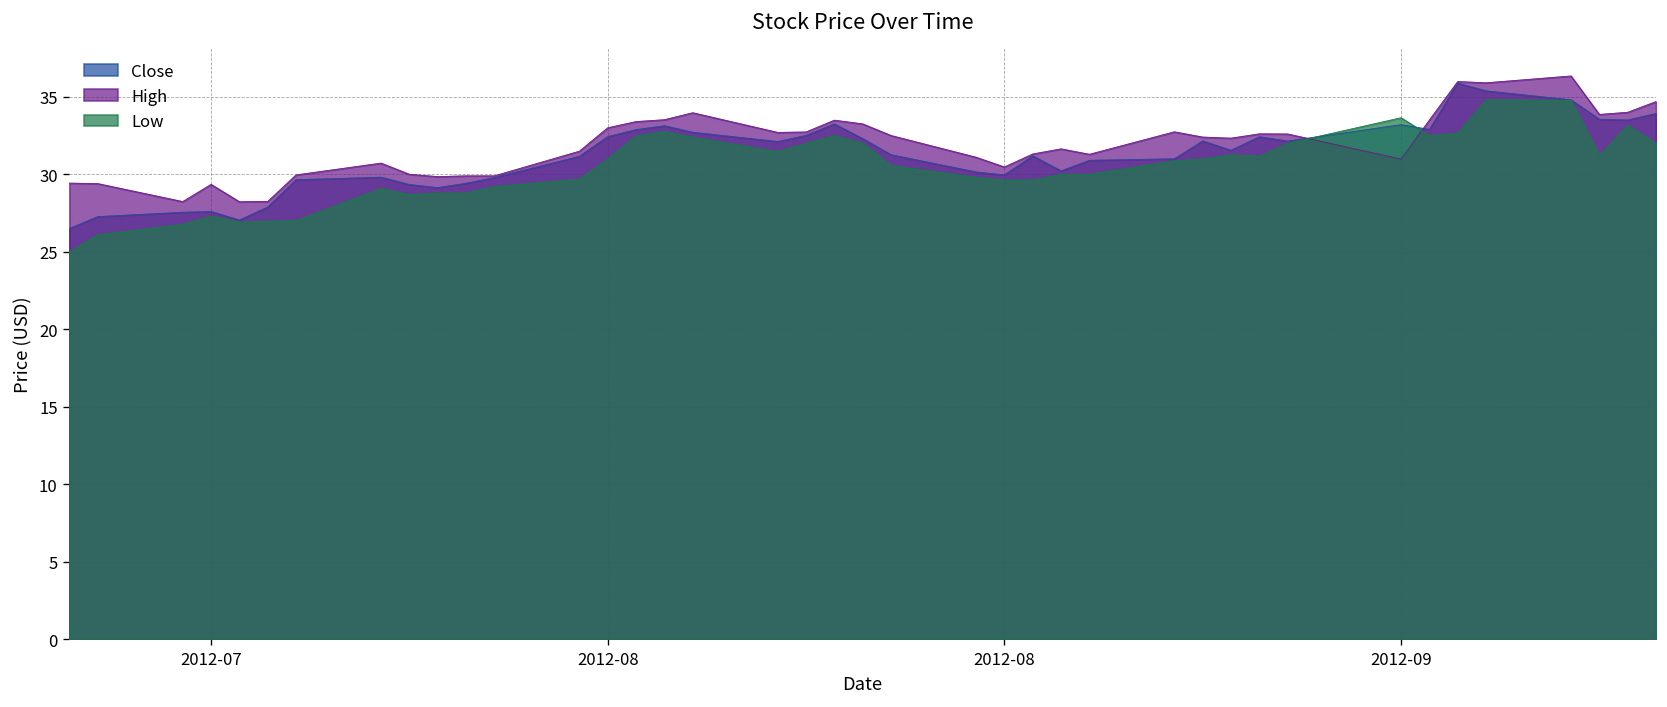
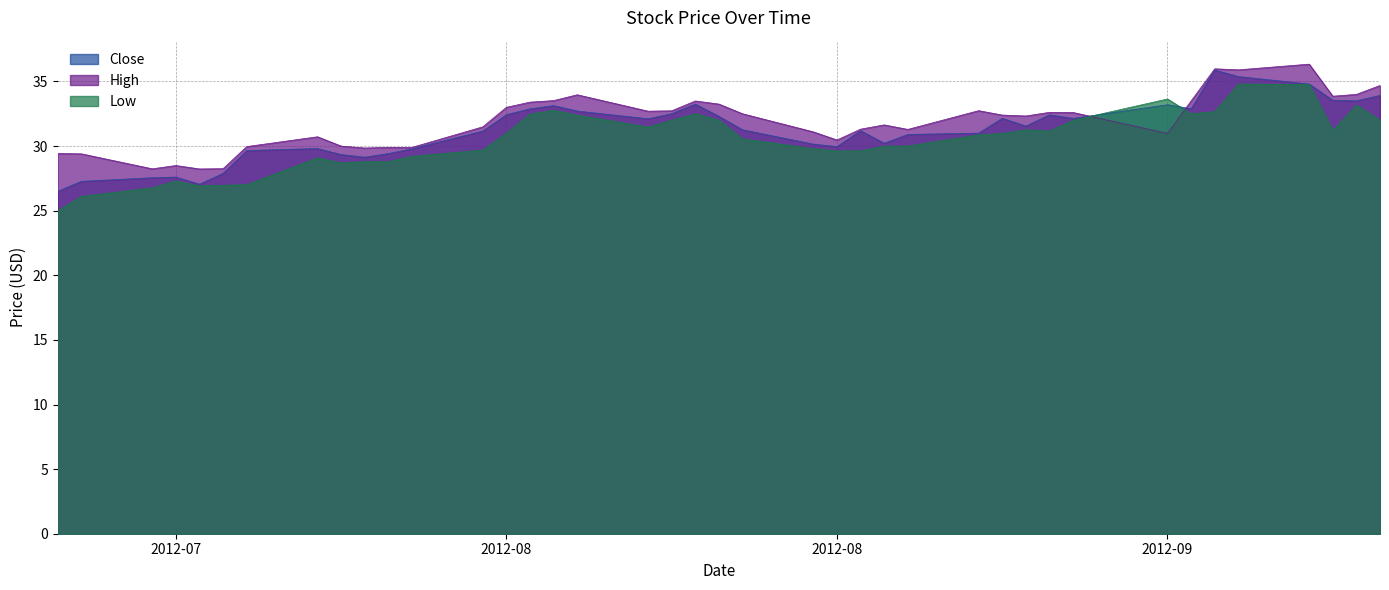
  {
    "Close": {
      "2012-07": 27.6,
      "2012-09": 33.2
    },
    "High": {
-     "2012-07": 29.4,
+     "2012-07": 28.5,
      "2012-09": 31.0
    },
    "Low": {
      "2012-07": 27.3,
      "2012-09": 33.6
    }
  }
